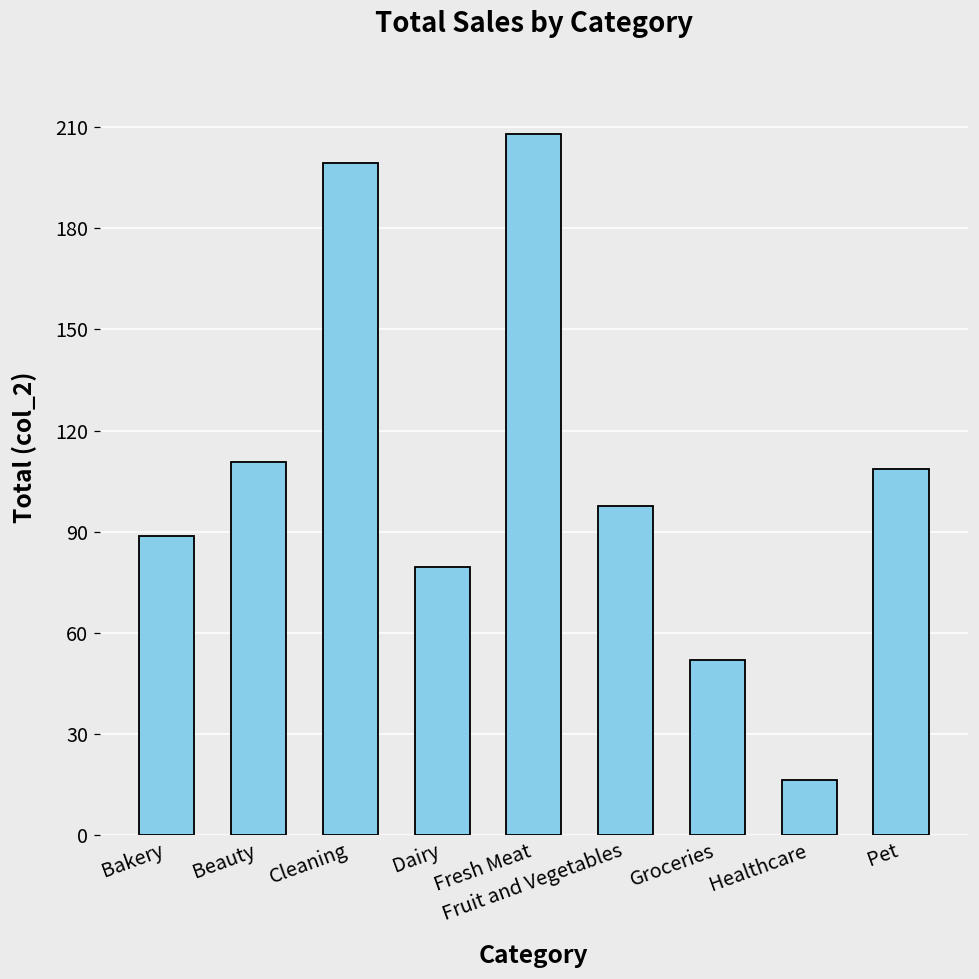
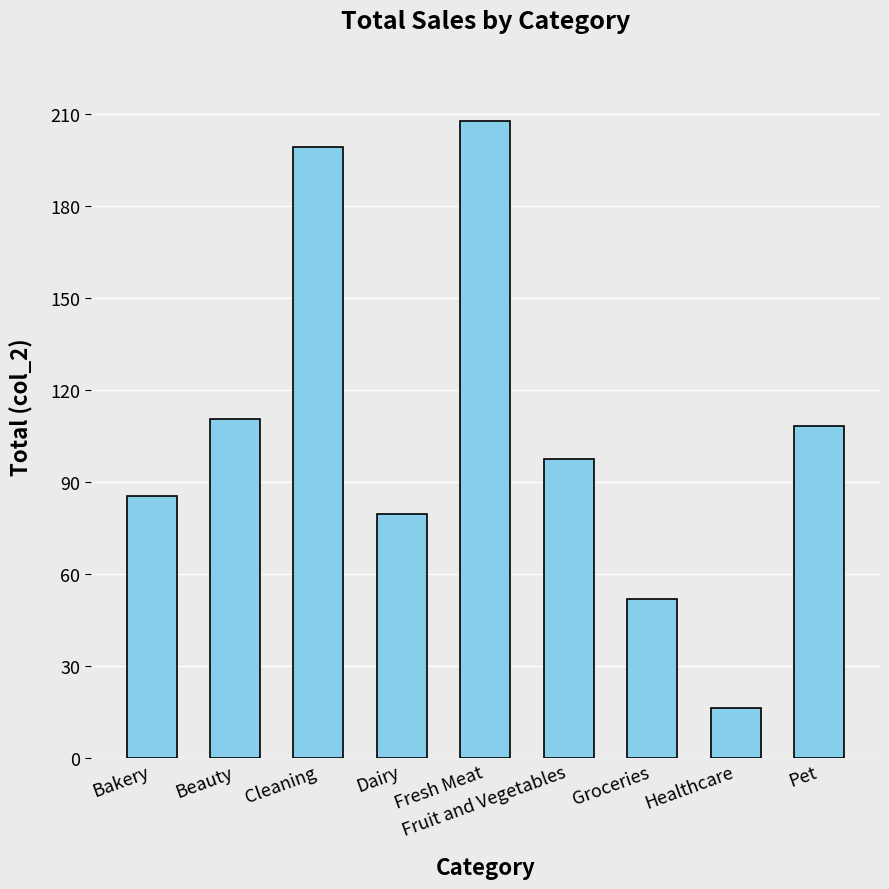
  {
-   "Bakery": 89,
+   "Bakery": 86,
    "Beauty": 111,
    "Cleaning": 199,
    "Dairy": 80,
    "Fresh Meat": 208,
    "Fruit and Vegetables": 98,
    "Groceries": 52,
    "Healthcare": 17,
    "Pet": 109
  }
